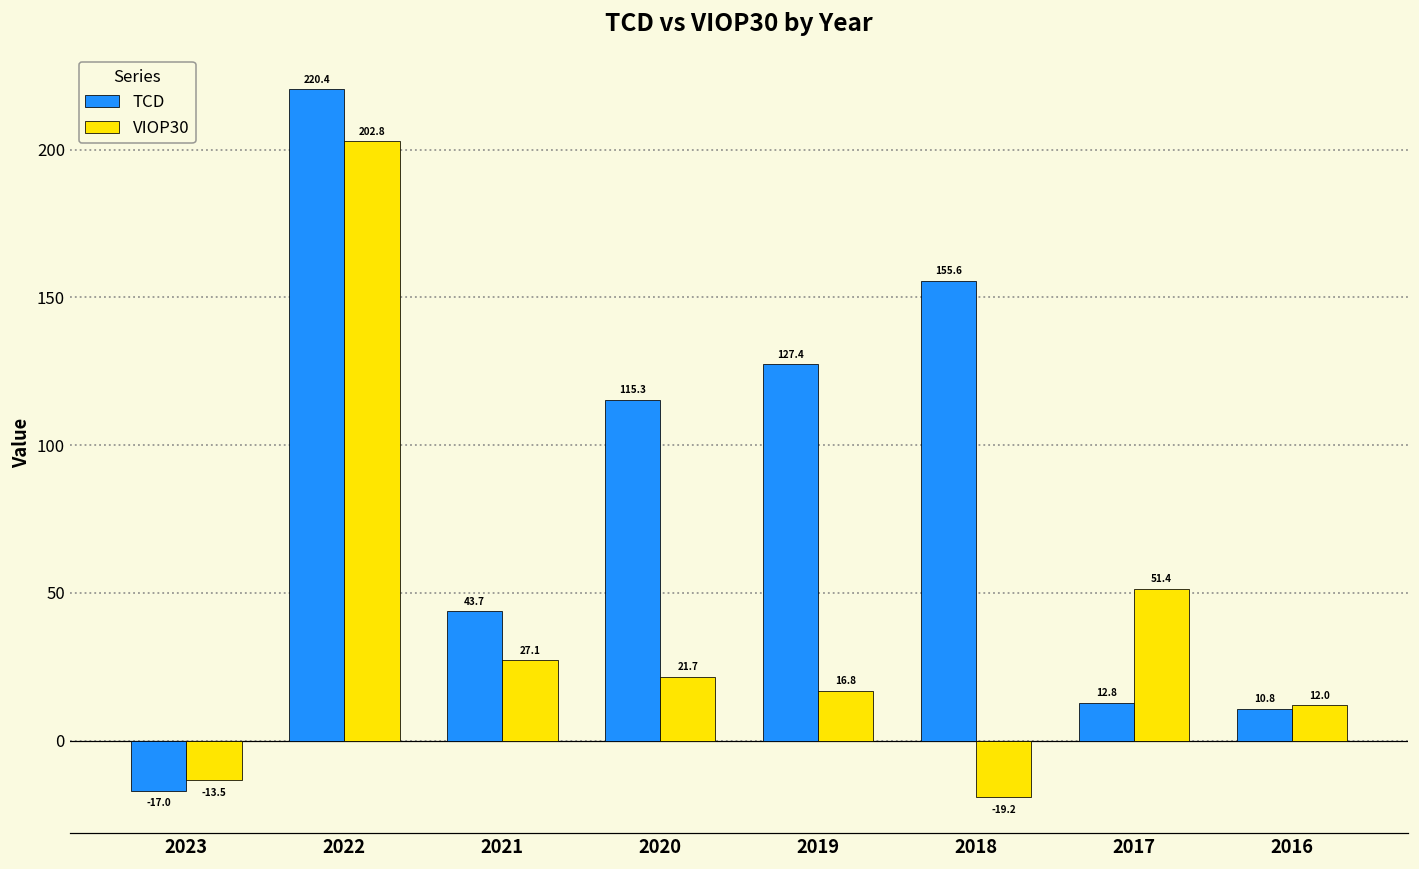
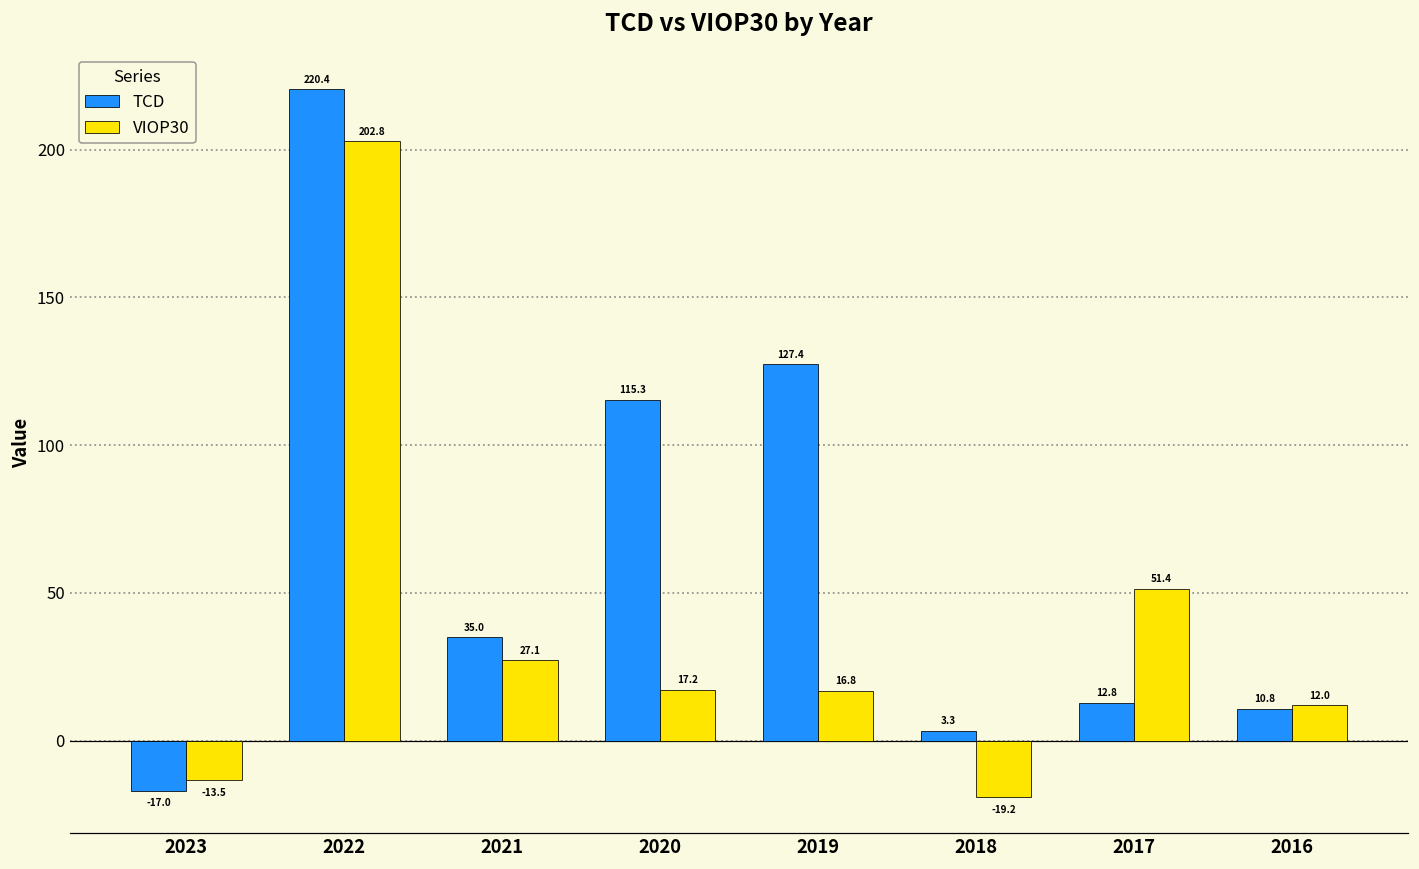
  {
    "TCD": {
      "2023": -17.0,
      "2022": 220.4,
-     "2021": 43.7,
+     "2021": 35.0,
      "2020": 115.3,
      "2019": 127.4,
-     "2018": 155.6,
+     "2018": 3.3,
      "2017": 12.8,
      "2016": 10.8
    },
    "VIOP30": {
      "2023": -13.5,
      "2022": 202.8,
      "2021": 27.1,
-     "2020": 21.7,
+     "2020": 17.2,
      "2019": 16.8,
      "2018": -19.2,
      "2017": 51.4,
      "2016": 12.0
    }
  }
